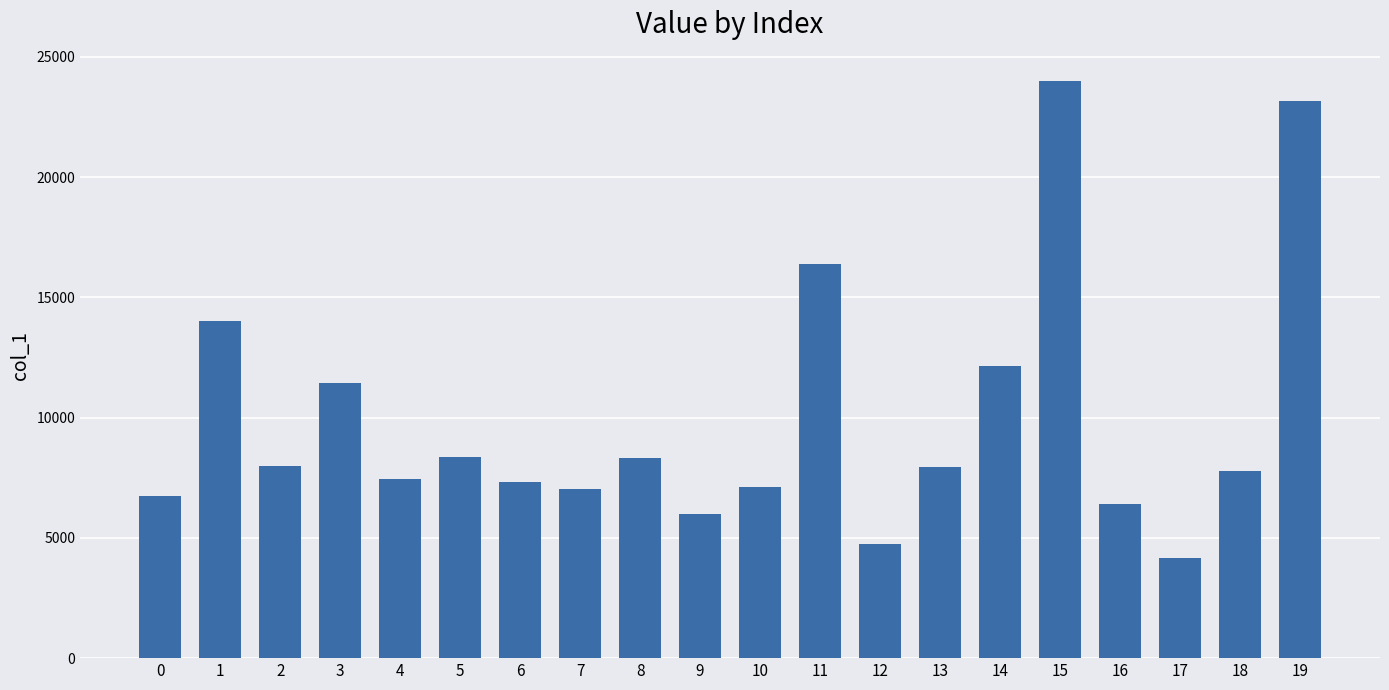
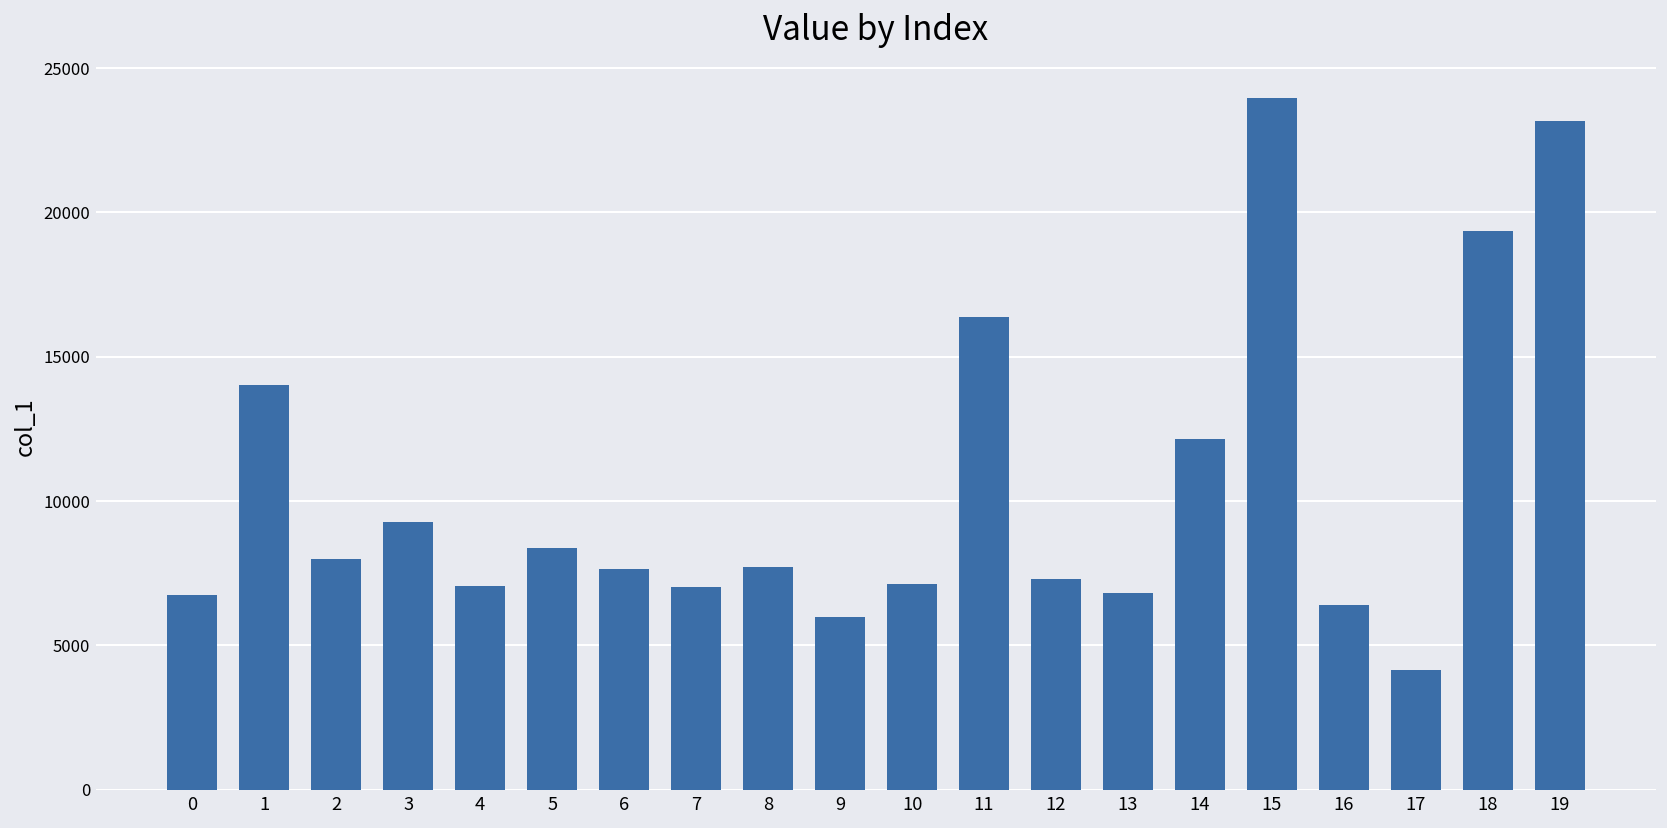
  {
    "0": 6800,
    "1": 14000,
    "2": 8000,
-   "3": 11500,
-   "4": 7500,
+   "3": 9300,
+   "4": 7100,
    "5": 8400,
-   "6": 7300,
+   "6": 7600,
    "7": 7000,
-   "8": 8300,
+   "8": 7700,
    "9": 6000,
    "10": 7100,
    "11": 16400,
-   "12": 4700,
-   "13": 7900,
+   "12": 7300,
+   "13": 6800,
    "14": 12200,
    "15": 24000,
    "16": 6400,
    "17": 4200,
-   "18": 7800,
+   "18": 19400,
    "19": 23200
  }
